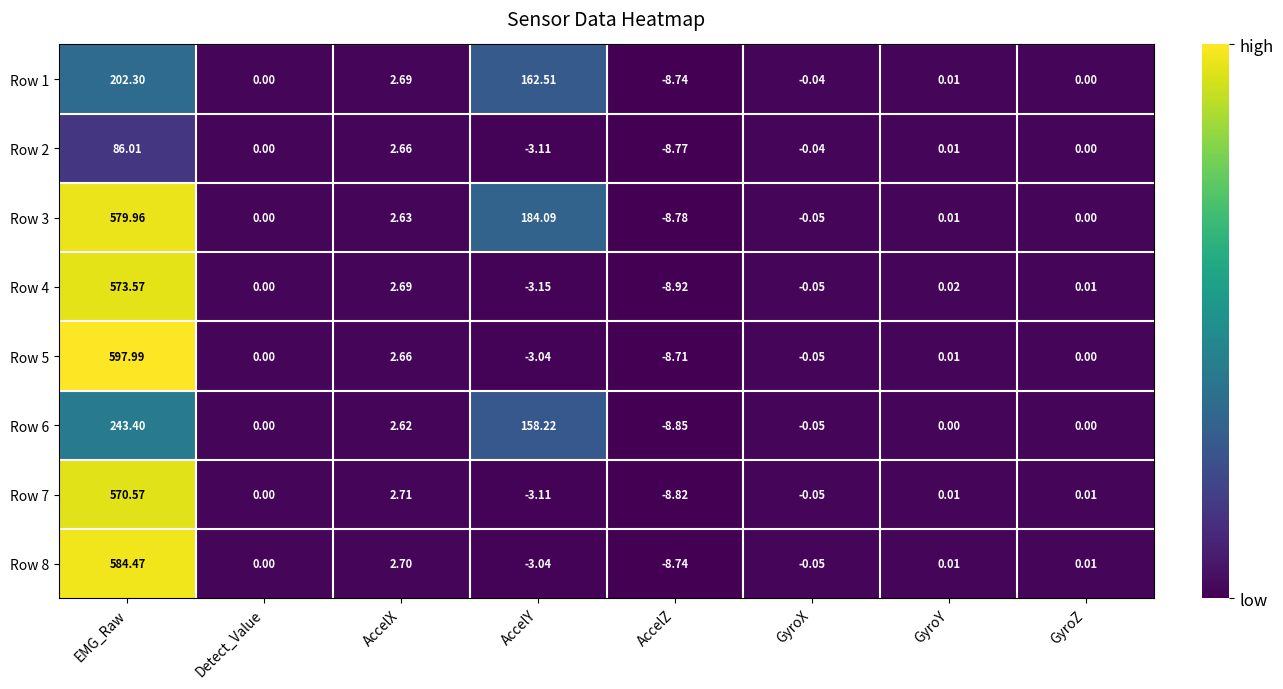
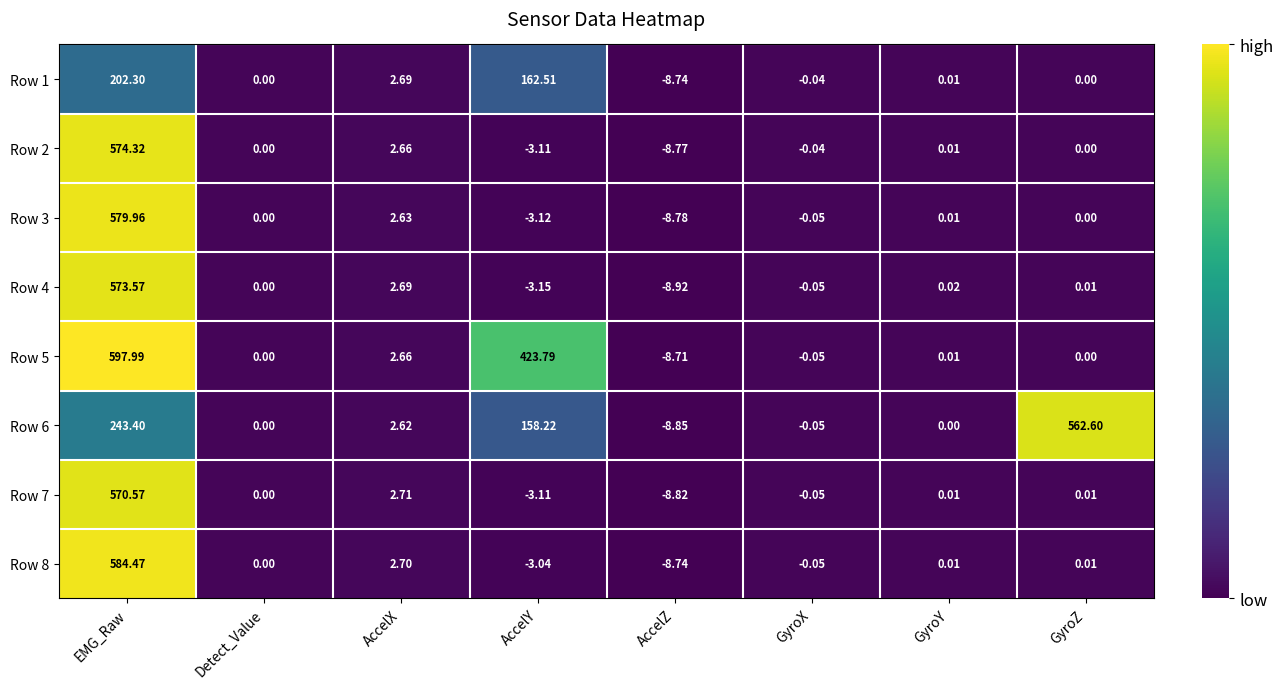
  {
    "Row 1": {
      "EMG_Raw": 202.30,
      "Detect_Value": 0.00,
      "AccelX": 2.69,
      "AccelY": 162.51,
      "AccelZ": -8.74,
      "GyroX": -0.04,
      "GyroY": 0.01,
      "GyroZ": 0.00
    },
    "Row 2": {
-     "EMG_Raw": 86.01,
+     "EMG_Raw": 574.32,
      "Detect_Value": 0.00,
      "AccelX": 2.66,
      "AccelY": -3.11,
      "AccelZ": -8.77,
      "GyroX": -0.04,
      "GyroY": 0.01,
      "GyroZ": 0.00
    },
    "Row 3": {
      "EMG_Raw": 579.96,
      "Detect_Value": 0.00,
      "AccelX": 2.63,
-     "AccelY": 184.09,
+     "AccelY": -3.12,
      "AccelZ": -8.78,
      "GyroX": -0.05,
      "GyroY": 0.01,
      "GyroZ": 0.00
    },
    "Row 4": {
      "EMG_Raw": 573.57,
      "Detect_Value": 0.00,
      "AccelX": 2.69,
      "AccelY": -3.15,
      "AccelZ": -8.92,
      "GyroX": -0.05,
      "GyroY": 0.02,
      "GyroZ": 0.01
    },
    "Row 5": {
      "EMG_Raw": 597.99,
      "Detect_Value": 0.00,
      "AccelX": 2.66,
-     "AccelY": -3.04,
+     "AccelY": 423.79,
      "AccelZ": -8.71,
      "GyroX": -0.05,
      "GyroY": 0.01,
      "GyroZ": 0.00
    },
    "Row 6": {
      "EMG_Raw": 243.40,
      "Detect_Value": 0.00,
      "AccelX": 2.62,
      "AccelY": 158.22,
      "AccelZ": -8.85,
      "GyroX": -0.05,
      "GyroY": 0.00,
-     "GyroZ": 0.00
+     "GyroZ": 562.60
    },
    "Row 7": {
      "EMG_Raw": 570.57,
      "Detect_Value": 0.00,
      "AccelX": 2.71,
      "AccelY": -3.11,
      "AccelZ": -8.82,
      "GyroX": -0.05,
      "GyroY": 0.01,
      "GyroZ": 0.01
    },
    "Row 8": {
      "EMG_Raw": 584.47,
      "Detect_Value": 0.00,
      "AccelX": 2.70,
      "AccelY": -3.04,
      "AccelZ": -8.74,
      "GyroX": -0.05,
      "GyroY": 0.01,
      "GyroZ": 0.01
    }
  }
